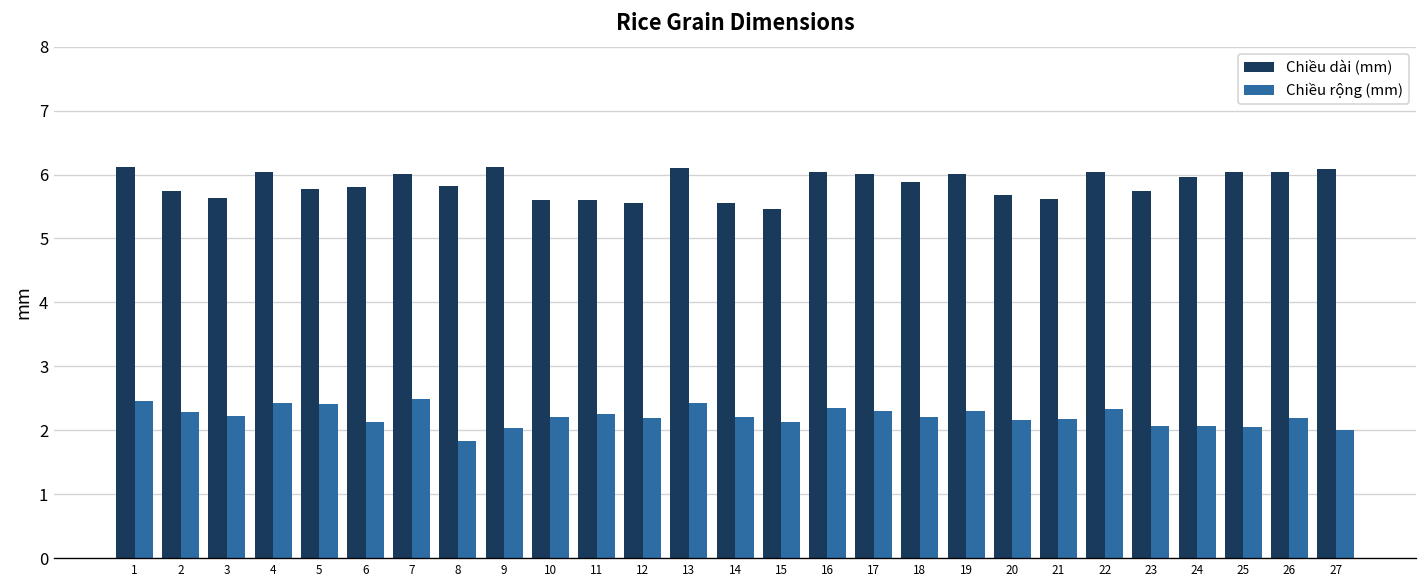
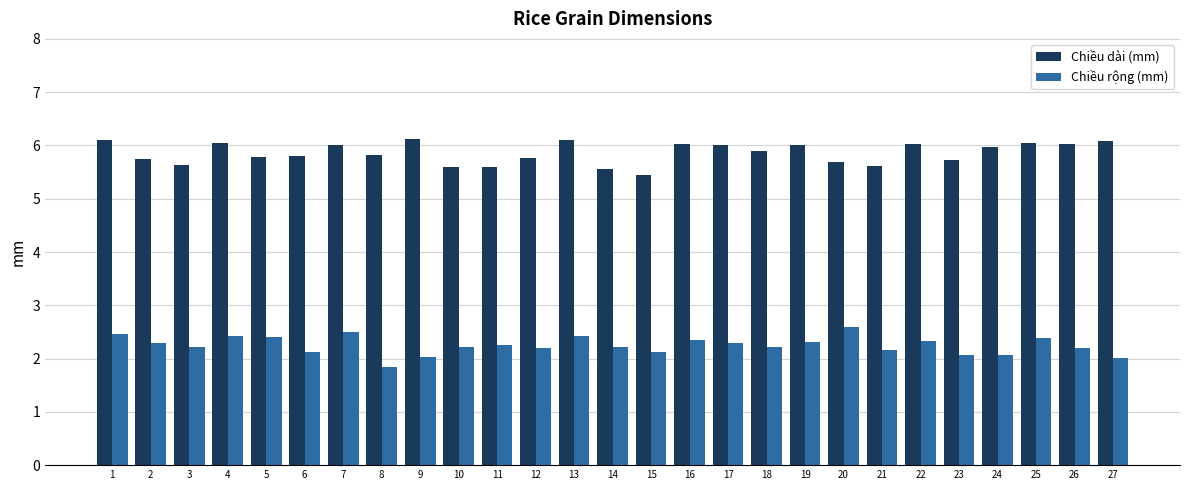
  {
    "Chiều dài (mm)": {
      "1": 6.1,
      "2": 5.7,
      "3": 5.6,
      "4": 6.0,
      "5": 5.8,
      "6": 5.8,
      "7": 6.0,
      "8": 5.8,
      "9": 6.1,
      "10": 5.6,
      "11": 5.6,
-     "12": 5.6,
+     "12": 5.8,
      "13": 6.1,
      "14": 5.6,
      "15": 5.5,
      "16": 6.0,
      "17": 6.0,
      "18": 5.9,
      "19": 6.0,
      "20": 5.7,
      "21": 5.6,
      "22": 6.0,
      "23": 5.7,
      "24": 6.0,
      "25": 6.0,
      "26": 6.0,
      "27": 6.1
    },
    "Chiều rộng (mm)": {
      "1": 2.5,
      "2": 2.3,
      "3": 2.2,
      "4": 2.4,
      "5": 2.4,
      "6": 2.1,
      "7": 2.5,
      "8": 1.8,
      "9": 2.0,
      "10": 2.2,
      "11": 2.3,
      "12": 2.2,
      "13": 2.4,
      "14": 2.2,
      "15": 2.1,
      "16": 2.3,
      "17": 2.3,
      "18": 2.2,
      "19": 2.3,
-     "20": 2.2,
+     "20": 2.6,
      "21": 2.2,
      "22": 2.3,
      "23": 2.1,
      "24": 2.1,
-     "25": 2.1,
+     "25": 2.4,
      "26": 2.2,
      "27": 2.0
    }
  }
